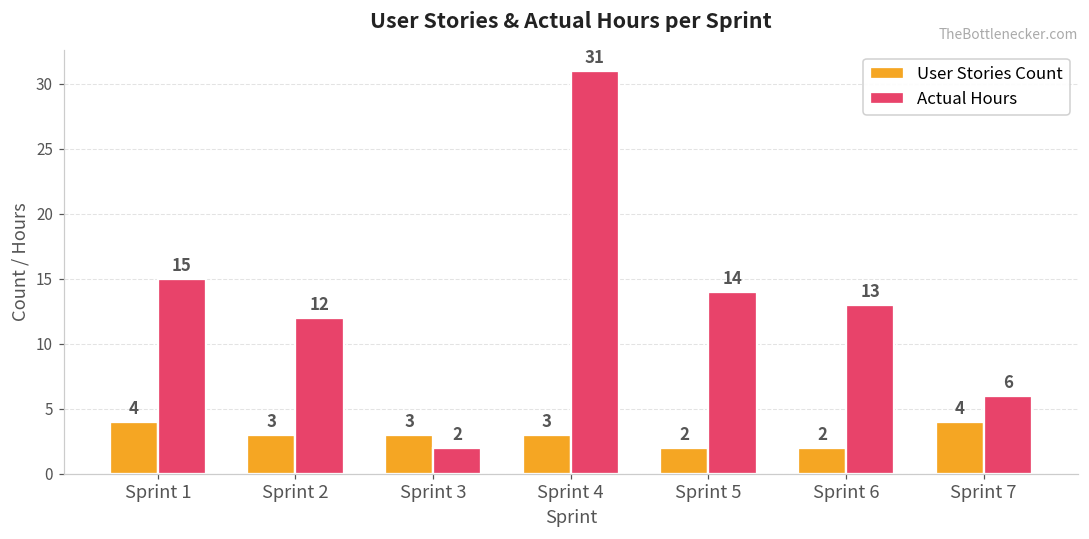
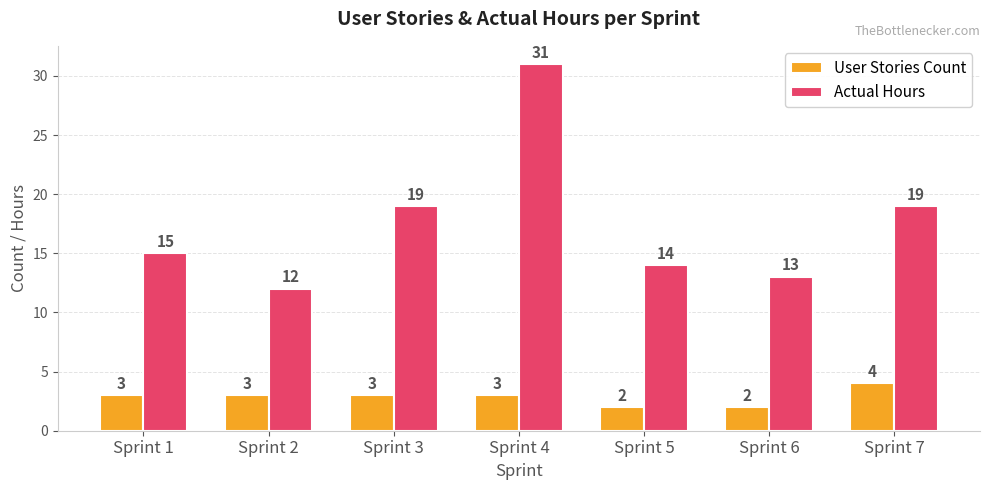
  {
    "User Stories Count": {
-     "Sprint 1": 4,
+     "Sprint 1": 3,
      "Sprint 2": 3,
      "Sprint 3": 3,
      "Sprint 4": 3,
      "Sprint 5": 2,
      "Sprint 6": 2,
      "Sprint 7": 4
    },
    "Actual Hours": {
      "Sprint 1": 15,
      "Sprint 2": 12,
-     "Sprint 3": 2,
+     "Sprint 3": 19,
      "Sprint 4": 31,
      "Sprint 5": 14,
      "Sprint 6": 13,
-     "Sprint 7": 6
+     "Sprint 7": 19
    }
  }
